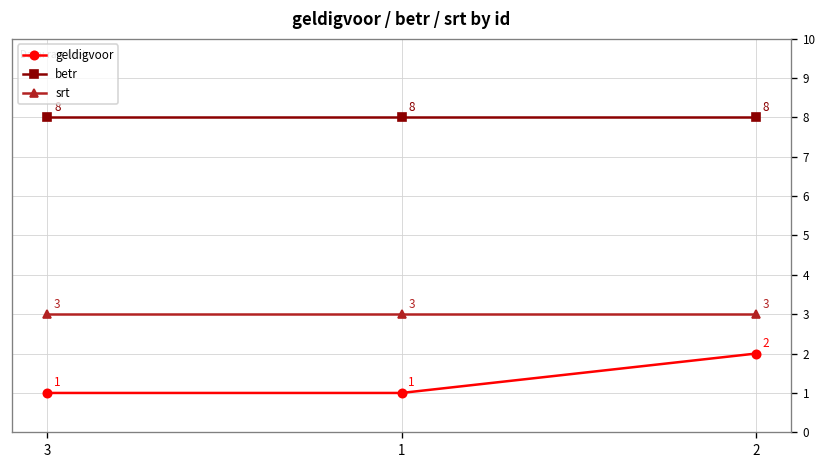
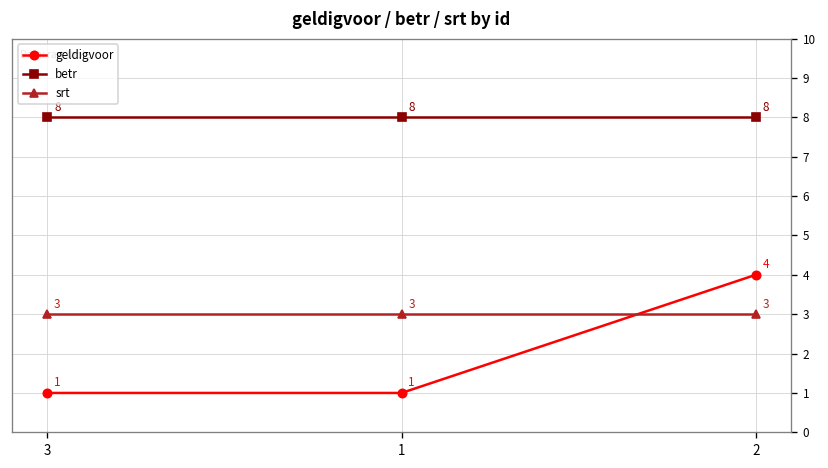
  {
    "geldigvoor": {
      "3": 1,
      "1": 1,
-     "2": 2
+     "2": 4
    },
    "betr": {
      "1": 8,
      "2": 8
    },
    "srt": {
      "3": 3,
      "1": 3,
      "2": 3
    }
  }
